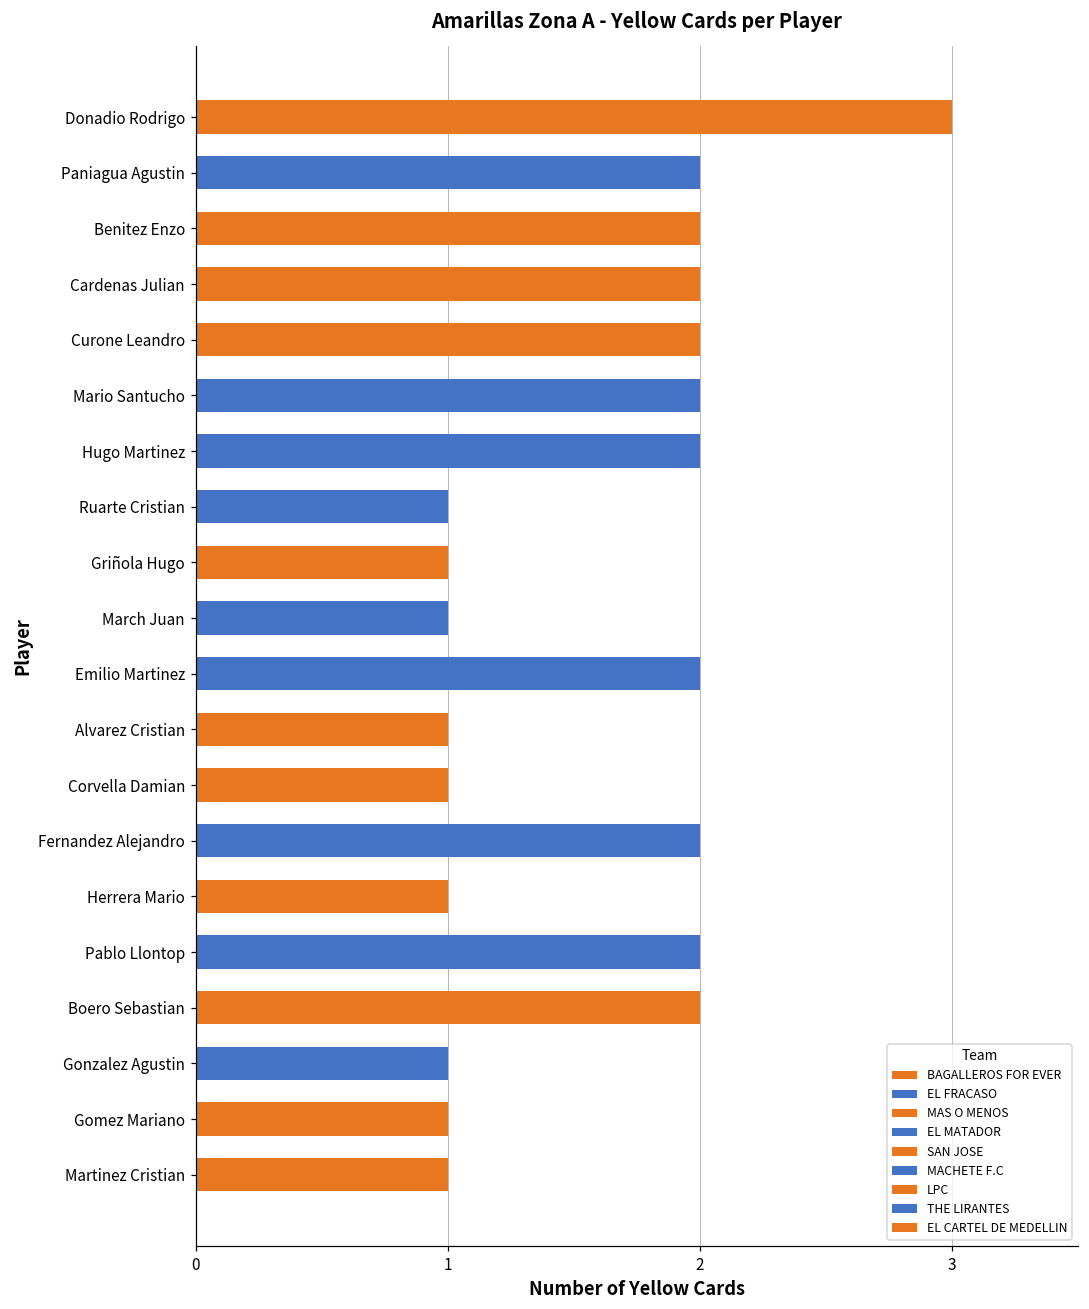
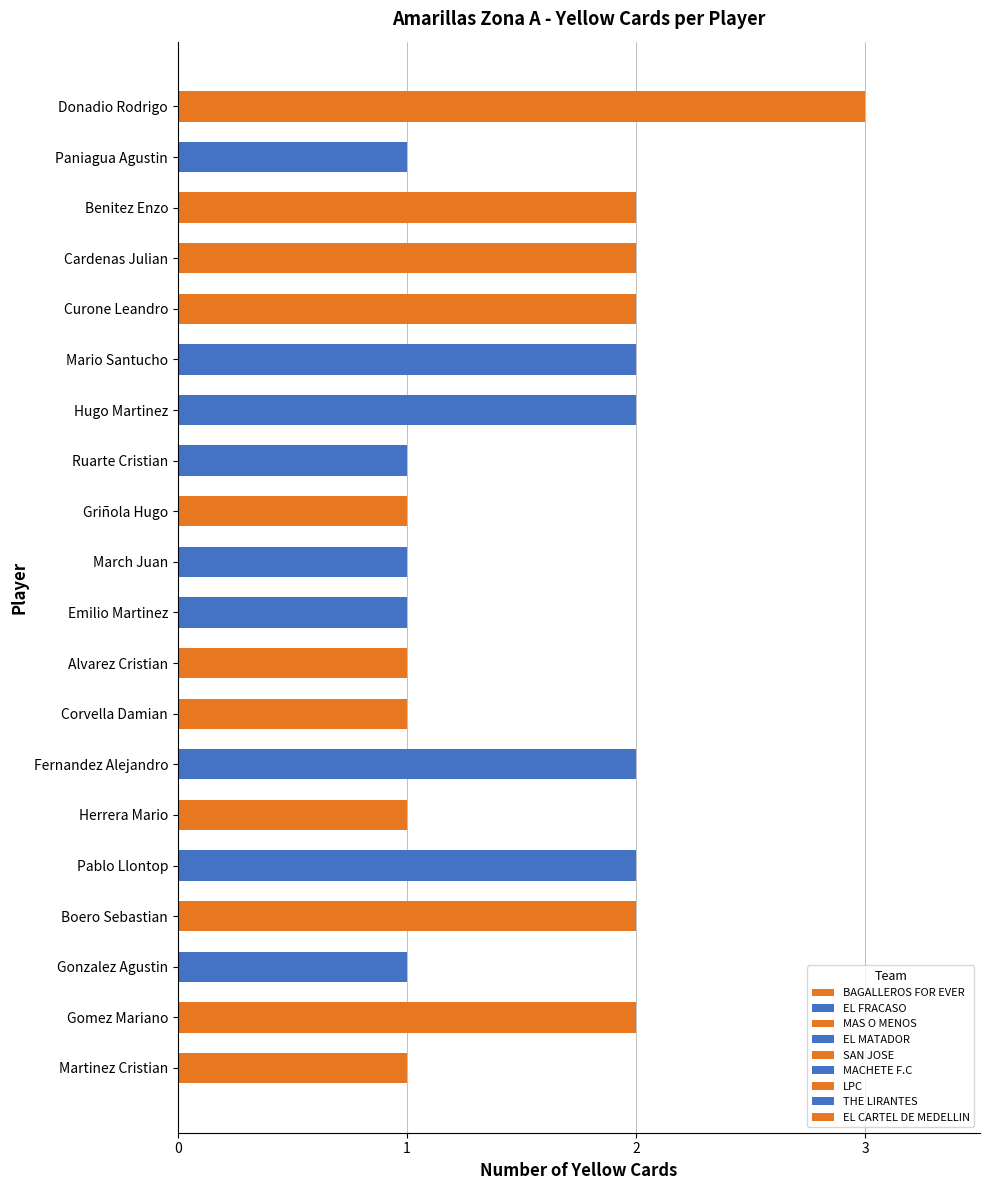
  {
    "Donadio Rodrigo": 3,
-   "Paniagua Agustin": 2,
+   "Paniagua Agustin": 1,
    "Benitez Enzo": 2,
    "Cardenas Julian": 2,
    "Curone Leandro": 2,
    "Mario Santucho": 2,
    "Hugo Martinez": 2,
    "Ruarte Cristian": 1,
    "Griñola Hugo": 1,
    "March Juan": 1,
-   "Emilio Martinez": 2,
+   "Emilio Martinez": 1,
    "Alvarez Cristian": 1,
    "Corvella Damian": 1,
    "Fernandez Alejandro": 2,
    "Herrera Mario": 1,
    "Pablo Llontop": 2,
    "Boero Sebastian": 2,
    "Gonzalez Agustin": 1,
-   "Gomez Mariano": 1,
+   "Gomez Mariano": 2,
    "Martinez Cristian": 1
  }
